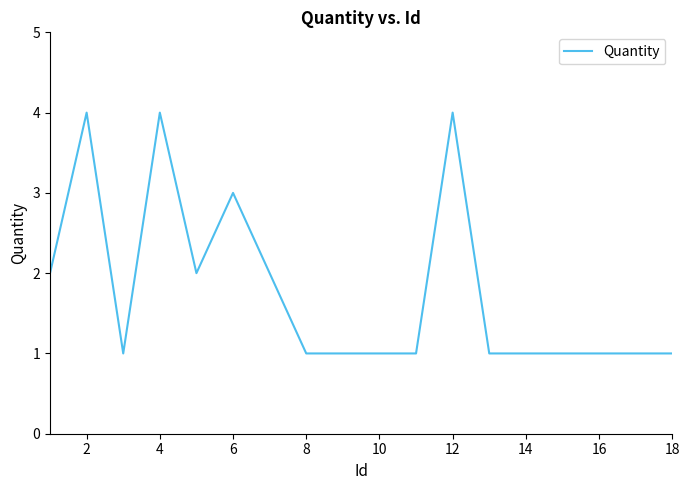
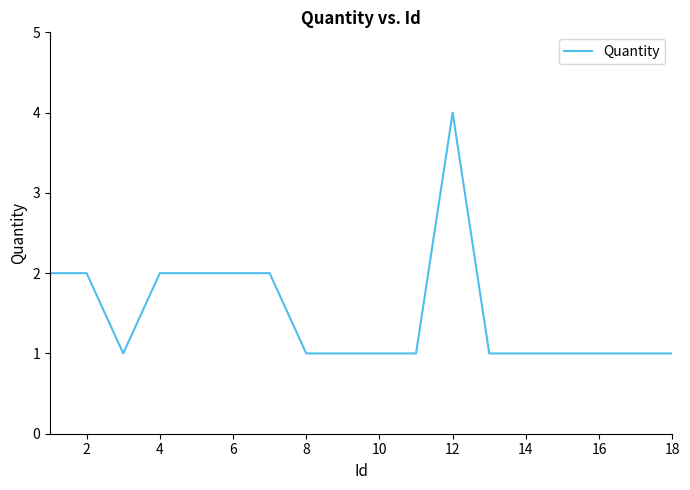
  {
-   "2": 4,
-   "4": 4,
-   "6": 3,
+   "2": 2,
+   "4": 2,
+   "6": 2,
    "8": 1,
    "10": 1,
    "12": 4,
    "14": 1,
    "16": 1,
    "18": 1
  }
